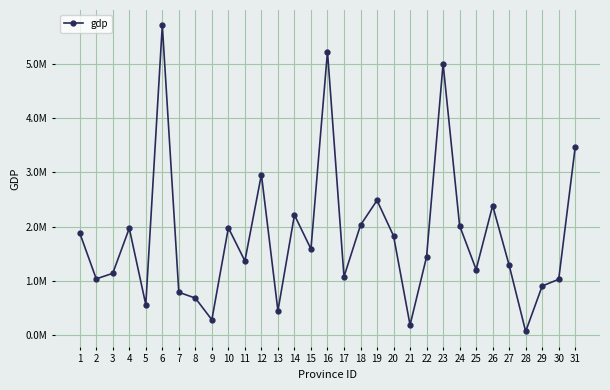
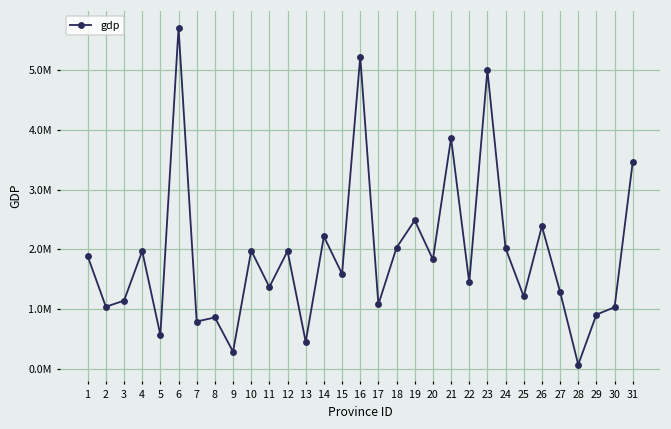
  {
    "1": 1900000,
    "2": 1000000,
    "3": 1100000,
    "4": 2000000,
    "5": 600000,
    "6": 5700000,
    "7": 800000,
-   "8": 700000,
+   "8": 900000,
    "9": 300000,
    "10": 2000000,
    "11": 1400000,
-   "12": 3000000,
+   "12": 2000000,
    "13": 500000,
    "14": 2200000,
    "15": 1600000,
    "16": 5200000,
    "17": 1100000,
    "18": 2000000,
    "19": 2500000,
    "20": 1800000,
-   "21": 200000,
+   "21": 3900000,
    "22": 1400000,
    "23": 5000000,
    "24": 2000000,
    "25": 1200000,
    "26": 2400000,
    "27": 1300000,
    "28": 100000,
    "29": 900000,
    "30": 1000000,
    "31": 3500000
  }
